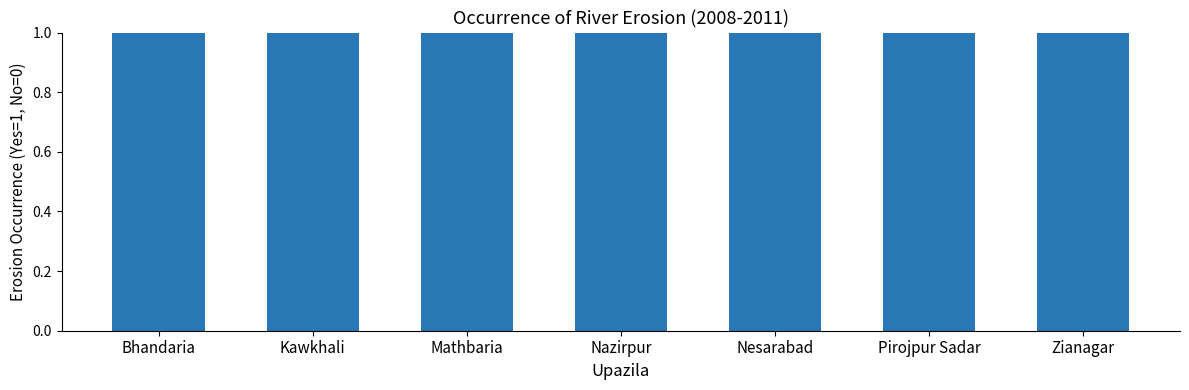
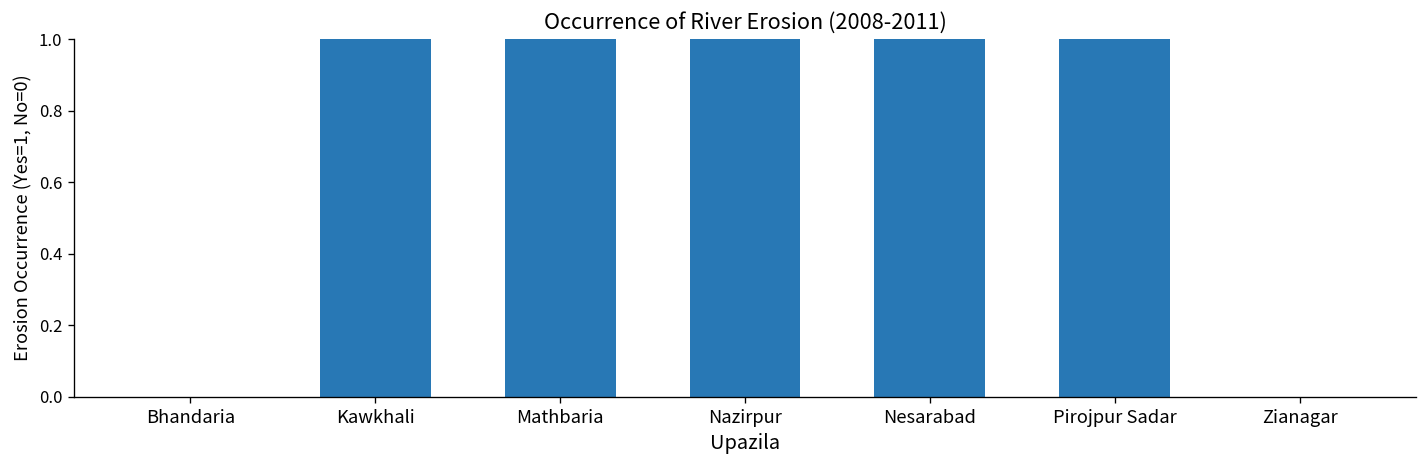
  {
-   "Bhandaria": 1,
+   "Bhandaria": 0,
    "Kawkhali": 1,
    "Mathbaria": 1,
    "Nazirpur": 1,
    "Nesarabad": 1,
    "Pirojpur Sadar": 1,
-   "Zianagar": 1
+   "Zianagar": 0
  }
